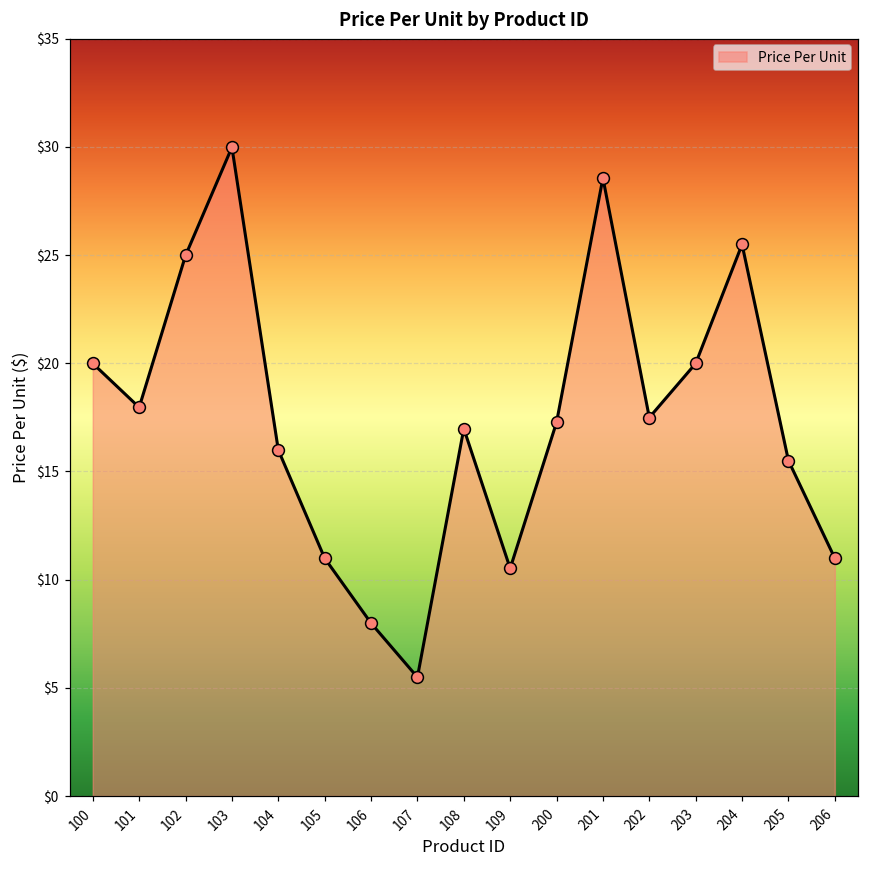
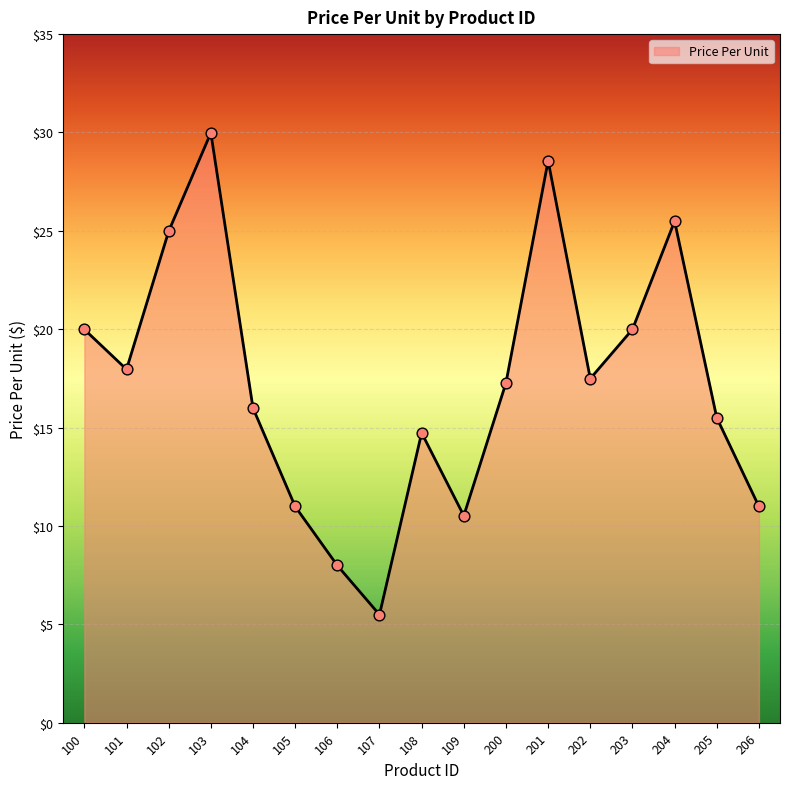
  {
    "100": "$20.0",
    "101": "$18.0",
    "102": "$25.0",
    "103": "$30.0",
    "104": "$16.0",
    "105": "$11.0",
    "106": "$8.0",
    "107": "$5.5",
-   "108": "$17.0",
+   "108": "$14.7",
    "109": "$10.5",
    "200": "$17.3",
    "201": "$28.6",
    "202": "$17.5",
    "203": "$20.0",
    "204": "$25.5",
    "205": "$15.5",
    "206": "$11.0"
  }
